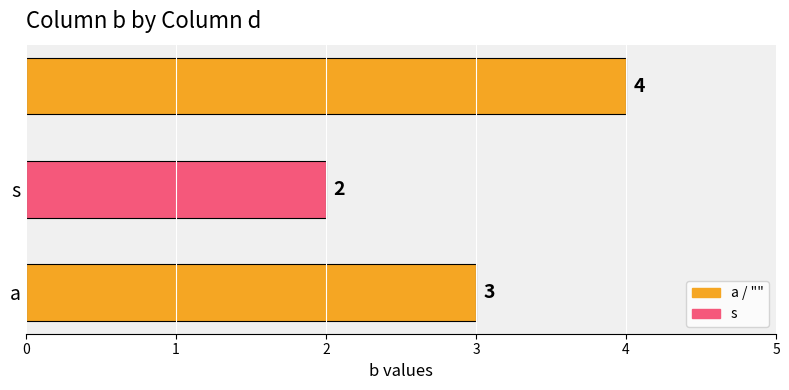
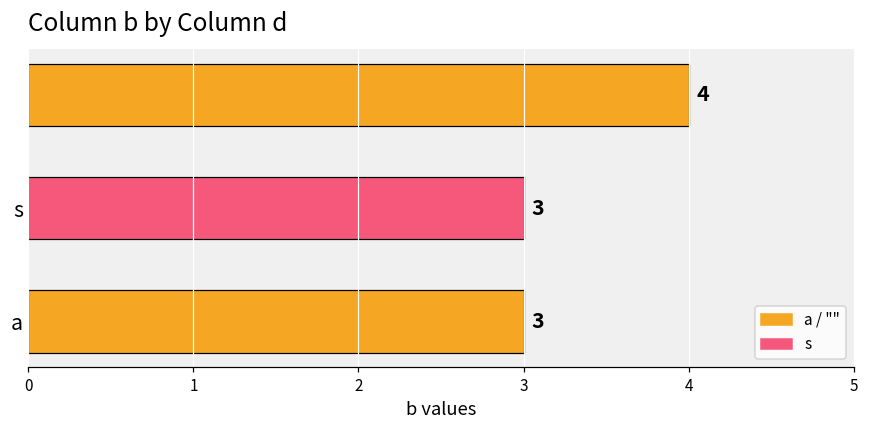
  {
-   "s": 2,
+   "s": 3,
    "a": 3
  }
